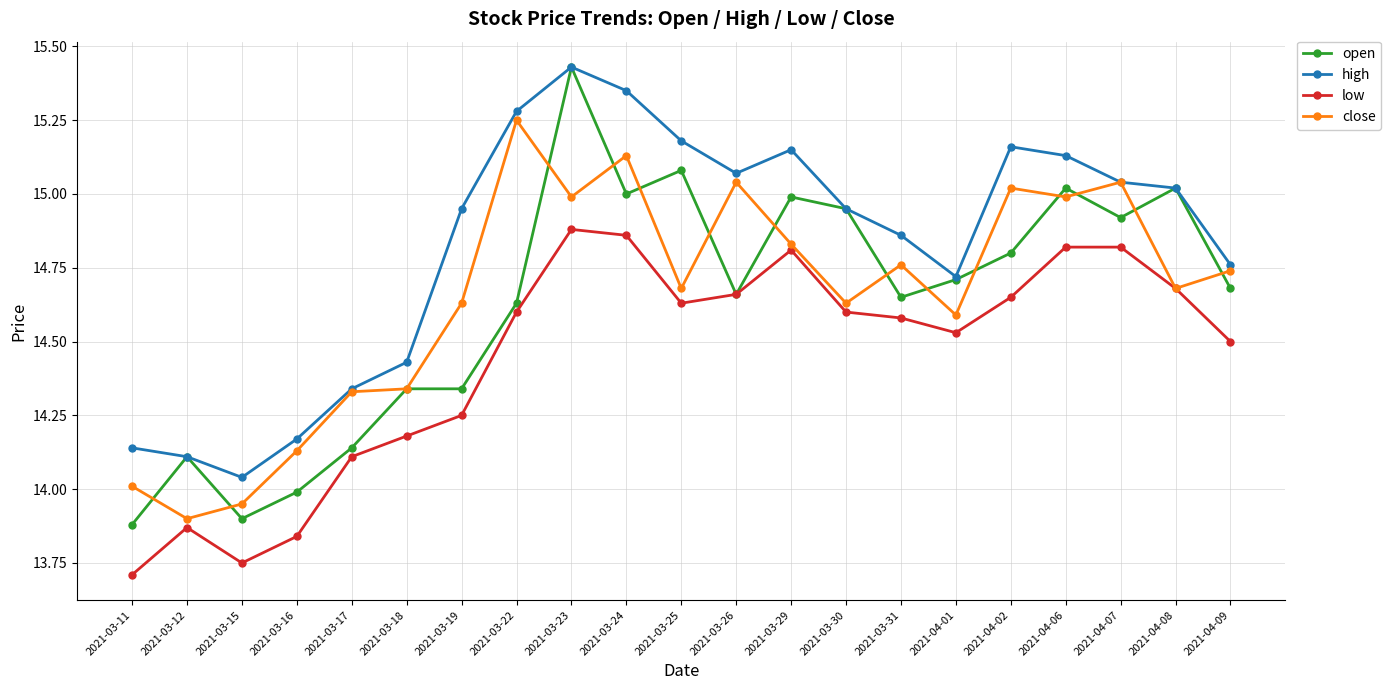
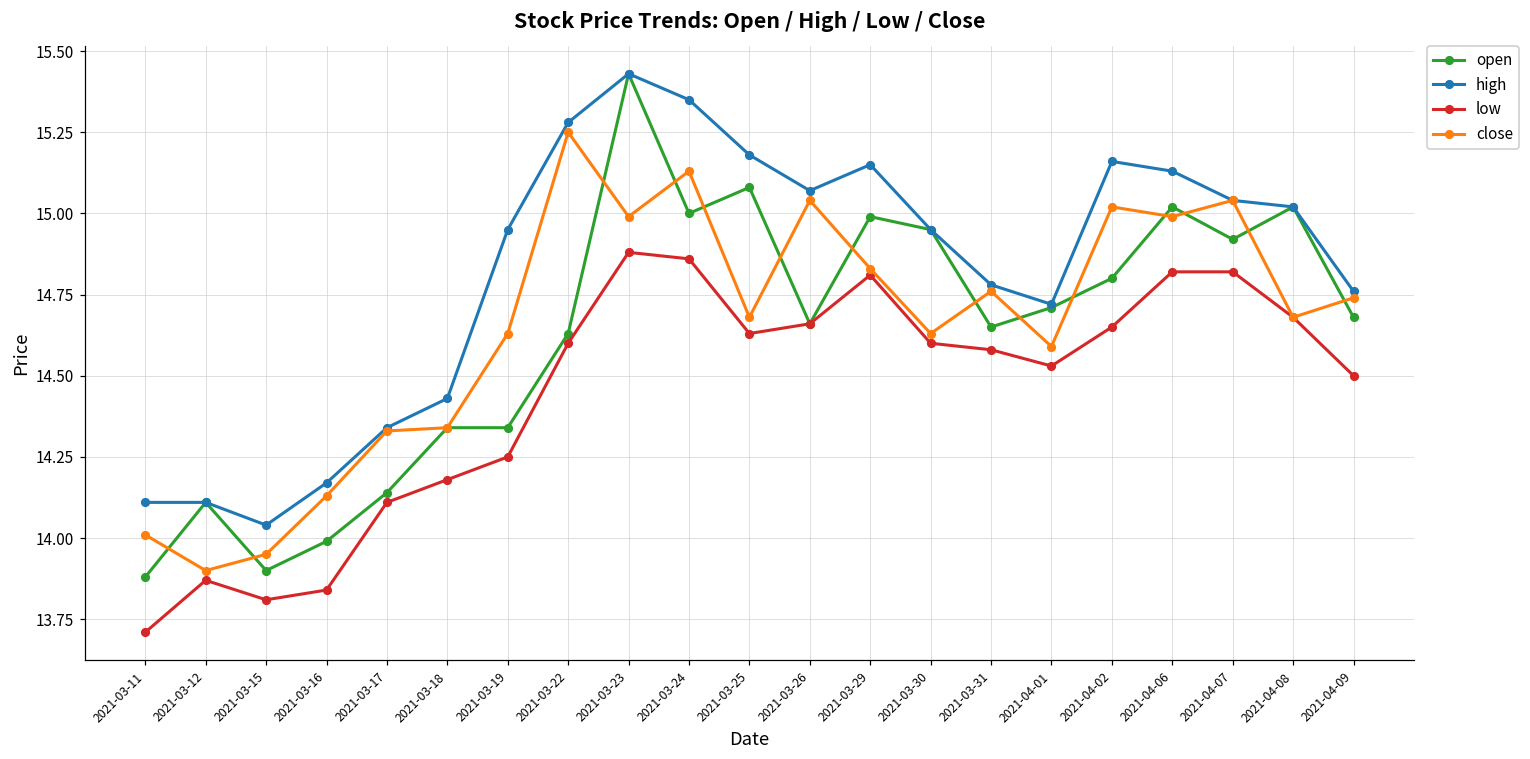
  {
    "open": {
      "2021-03-11": 13.88,
      "2021-03-15": 13.90,
      "2021-03-16": 13.99,
      "2021-03-17": 14.14,
      "2021-03-19": 14.34,
      "2021-03-22": 14.63,
      "2021-03-24": 15.00,
      "2021-03-25": 15.08,
      "2021-03-29": 14.99,
      "2021-03-31": 14.65,
      "2021-04-01": 14.71,
      "2021-04-02": 14.80,
      "2021-04-06": 15.02,
      "2021-04-07": 14.92,
      "2021-04-09": 14.68
    },
    "high": {
-     "2021-03-11": 14.14,
+     "2021-03-11": 14.11,
      "2021-03-15": 14.04,
      "2021-03-16": 14.17,
      "2021-03-17": 14.34,
      "2021-03-18": 14.43,
      "2021-03-19": 14.95,
      "2021-03-22": 15.28,
      "2021-03-24": 15.35,
      "2021-03-25": 15.18,
      "2021-03-26": 15.07,
      "2021-03-29": 15.15,
-     "2021-03-31": 14.86,
+     "2021-03-31": 14.78,
      "2021-04-01": 14.72,
      "2021-04-02": 15.16,
      "2021-04-06": 15.13,
      "2021-04-09": 14.76
    },
    "low": {
      "2021-03-11": 13.71,
      "2021-03-12": 13.87,
-     "2021-03-15": 13.75,
+     "2021-03-15": 13.81,
      "2021-03-16": 13.84,
      "2021-03-17": 14.11,
      "2021-03-18": 14.18,
      "2021-03-19": 14.25,
      "2021-03-22": 14.60,
      "2021-03-23": 14.88,
      "2021-03-24": 14.86,
      "2021-03-25": 14.63,
      "2021-03-29": 14.81,
      "2021-03-30": 14.60,
      "2021-03-31": 14.58,
      "2021-04-01": 14.53,
      "2021-04-02": 14.65,
      "2021-04-06": 14.82,
      "2021-04-07": 14.82,
      "2021-04-09": 14.50
    },
    "close": {
      "2021-03-11": 14.01,
      "2021-03-12": 13.90,
      "2021-03-15": 13.95,
      "2021-03-16": 14.13,
      "2021-03-17": 14.33,
      "2021-03-19": 14.63,
      "2021-03-22": 15.25,
      "2021-03-23": 14.99,
      "2021-03-24": 15.13,
      "2021-03-25": 14.68,
      "2021-03-26": 15.04,
      "2021-03-29": 14.83,
      "2021-03-30": 14.63,
      "2021-03-31": 14.76,
      "2021-04-01": 14.59,
      "2021-04-02": 15.02,
      "2021-04-06": 14.99,
      "2021-04-09": 14.74
    }
  }
